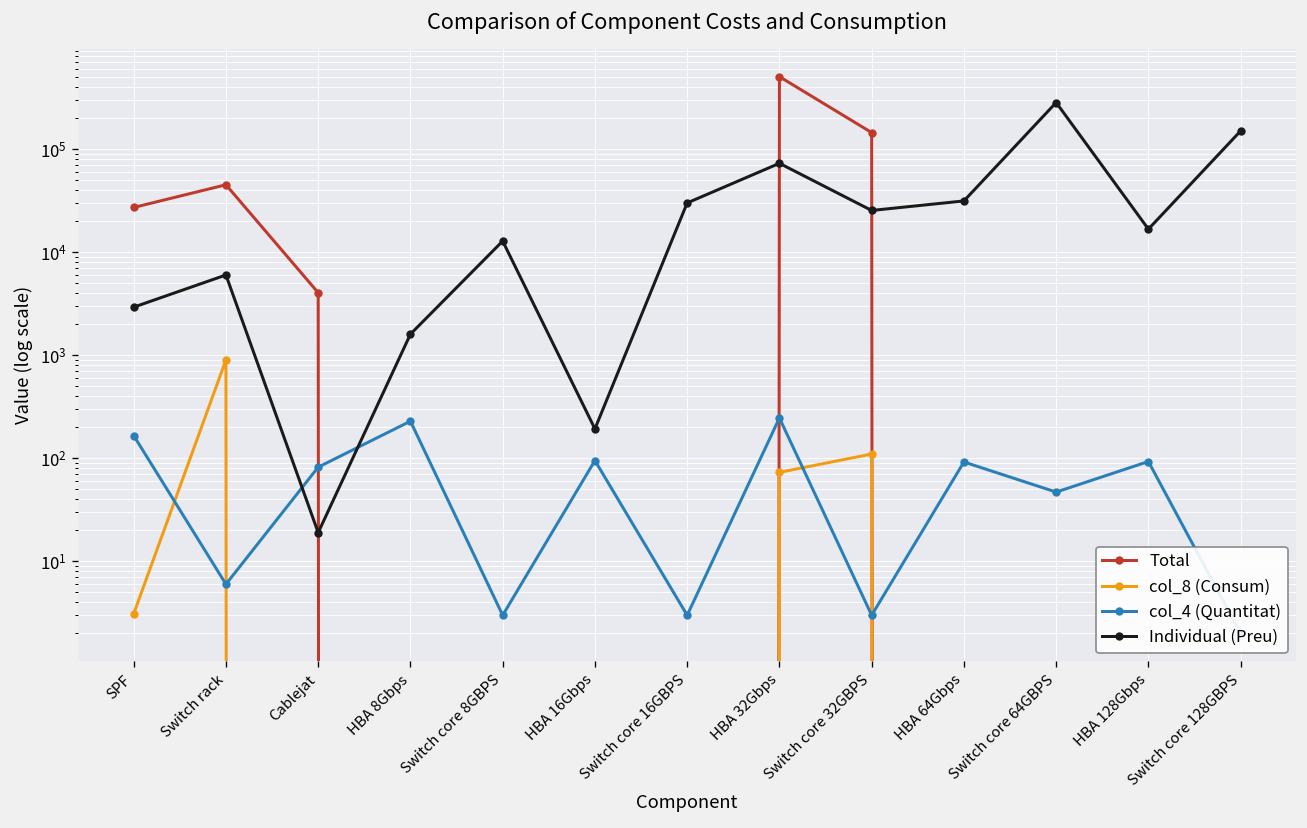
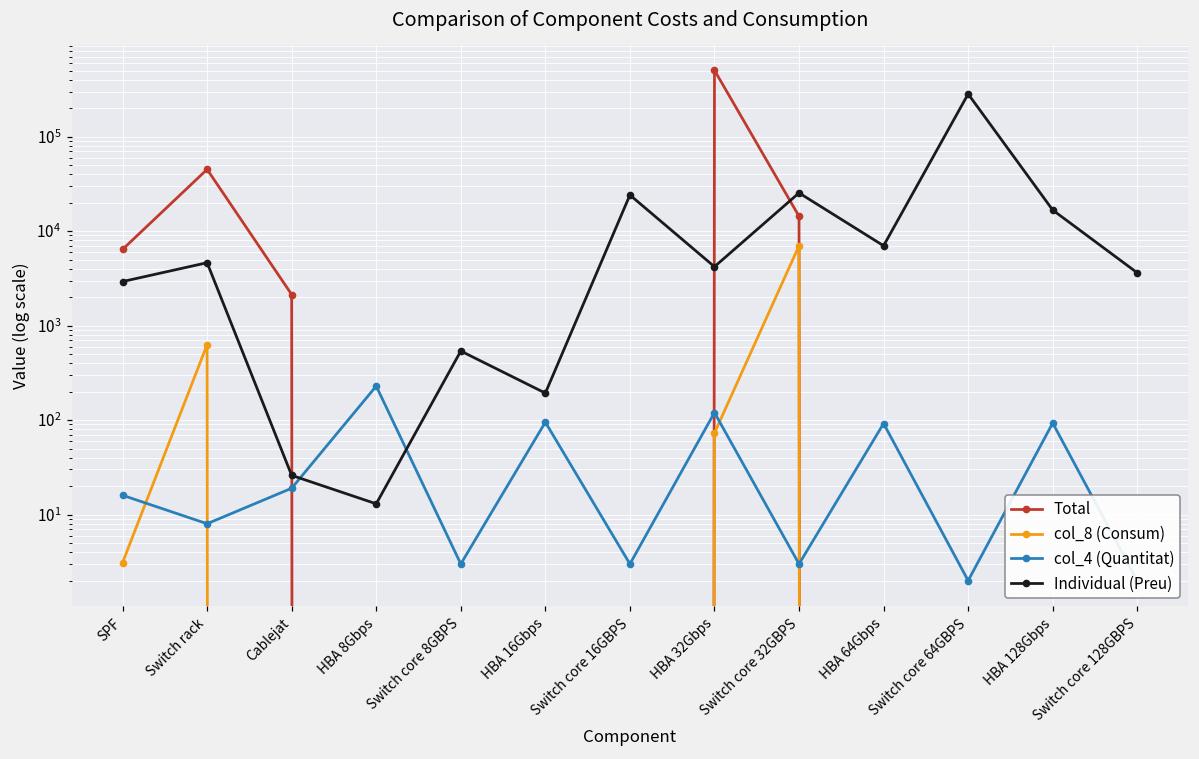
  {
    "Total": {
-     "SPF": 27000,
+     "SPF": 6000,
      "Switch rack": 50000,
-     "Cablejat": 4000,
+     "Cablejat": 2100,
      "HBA 32Gbps": 500000,
-     "Switch core 32GBPS": 140000
+     "Switch core 32GBPS": 14000
    },
    "col_8 (Consum)": {
      "SPF": 3,
-     "Switch rack": 900,
+     "Switch rack": 600,
      "HBA 32Gbps": 70,
-     "Switch core 32GBPS": 110
+     "Switch core 32GBPS": 7000
    },
    "col_4 (Quantitat)": {
-     "SPF": 170,
-     "Switch rack": 6,
-     "Cablejat": 80,
+     "SPF": 16,
+     "Switch rack": 8,
+     "Cablejat": 19,
      "HBA 8Gbps": 230,
      "Switch core 8GBPS": 3,
      "HBA 16Gbps": 100,
      "Switch core 16GBPS": 3,
-     "HBA 32Gbps": 250,
+     "HBA 32Gbps": 120,
      "Switch core 32GBPS": 3,
      "HBA 64Gbps": 90,
-     "Switch core 64GBPS": 50,
+     "Switch core 64GBPS": 2,
      "HBA 128Gbps": 90
    },
    "Individual (Preu)": {
      "SPF": 2900,
-     "Switch rack": 6000,
-     "Cablejat": 19,
-     "HBA 8Gbps": 1600,
-     "Switch core 8GBPS": 13000,
+     "Switch rack": 5000,
+     "Cablejat": 26,
+     "HBA 8Gbps": 13,
+     "Switch core 8GBPS": 500,
      "HBA 16Gbps": 190,
-     "Switch core 16GBPS": 30000,
-     "HBA 32Gbps": 70000,
+     "Switch core 16GBPS": 24000,
+     "HBA 32Gbps": 4000,
      "Switch core 32GBPS": 25000,
-     "HBA 64Gbps": 31000,
+     "HBA 64Gbps": 7000,
      "Switch core 64GBPS": 280000,
      "HBA 128Gbps": 17000,
-     "Switch core 128GBPS": 150000
+     "Switch core 128GBPS": 3600
    }
  }
